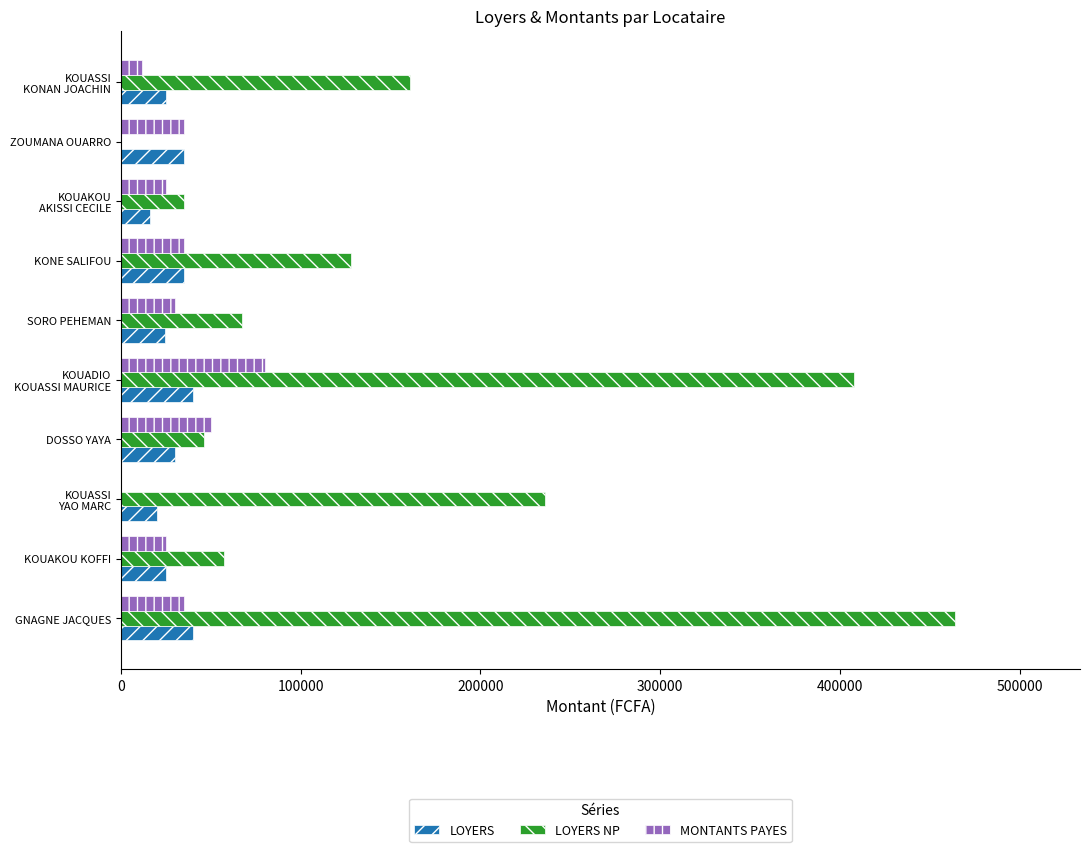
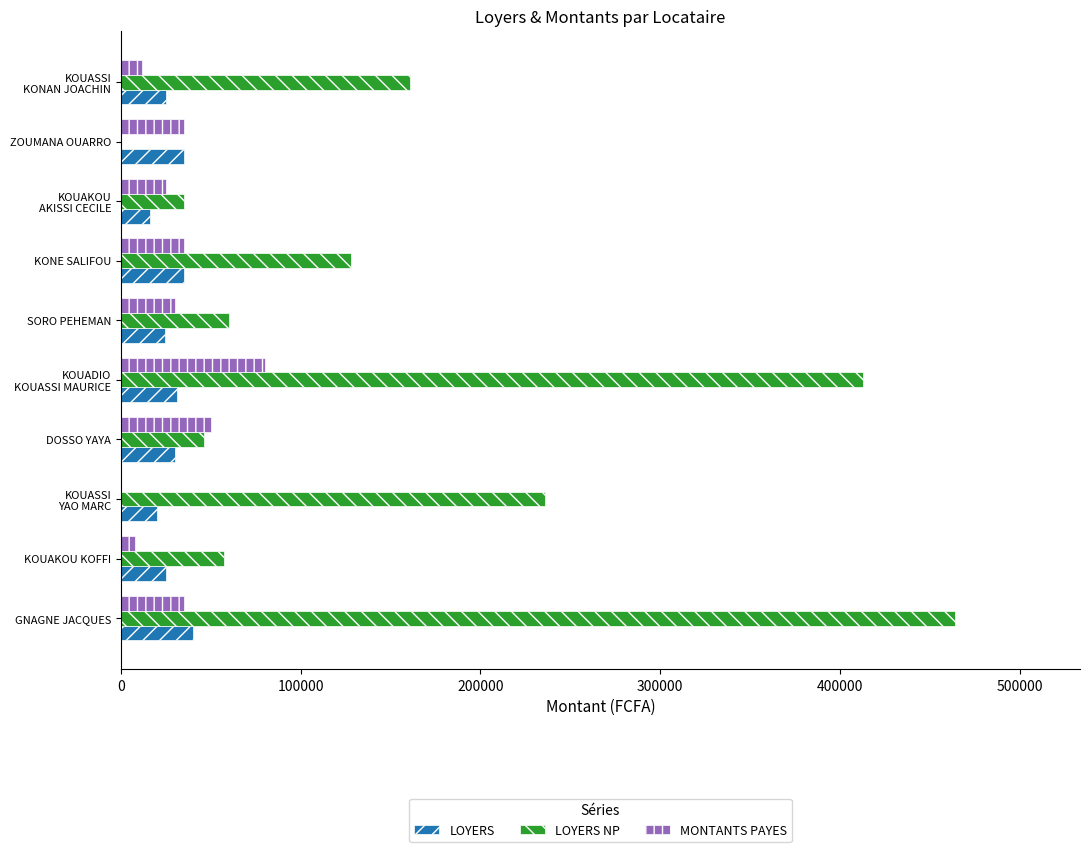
  {
    "LOYERS": {
      "KOUASSI KONAN JOACHIN": 25000,
      "ZOUMANA OUARRO": 35000,
      "KOUAKOU AKISSI CECILE": 16000,
      "KONE SALIFOU": 35000,
      "SORO PEHEMAN": 24000,
-     "KOUADIO KOUASSI MAURICE": 40000,
+     "KOUADIO KOUASSI MAURICE": 31000,
      "DOSSO YAYA": 30000,
      "KOUASSI YAO MARC": 20000,
      "KOUAKOU KOFFI": 25000,
      "GNAGNE JACQUES": 40000
    },
    "LOYERS NP": {
      "KOUASSI KONAN JOACHIN": 161000,
      "ZOUMANA OUARRO": 0,
      "KOUAKOU AKISSI CECILE": 35000,
      "KONE SALIFOU": 128000,
-     "SORO PEHEMAN": 68000,
-     "KOUADIO KOUASSI MAURICE": 408000,
+     "SORO PEHEMAN": 60000,
+     "KOUADIO KOUASSI MAURICE": 413000,
      "DOSSO YAYA": 46000,
      "KOUASSI YAO MARC": 236000,
      "KOUAKOU KOFFI": 58000,
      "GNAGNE JACQUES": 464000
    },
    "MONTANTS PAYES": {
      "KOUASSI KONAN JOACHIN": 11000,
      "ZOUMANA OUARRO": 35000,
      "KOUAKOU AKISSI CECILE": 25000,
      "KONE SALIFOU": 35000,
      "SORO PEHEMAN": 30000,
      "KOUADIO KOUASSI MAURICE": 80000,
      "DOSSO YAYA": 50000,
      "KOUASSI YAO MARC": 0,
-     "KOUAKOU KOFFI": 25000,
+     "KOUAKOU KOFFI": 8000,
      "GNAGNE JACQUES": 35000
    }
  }
